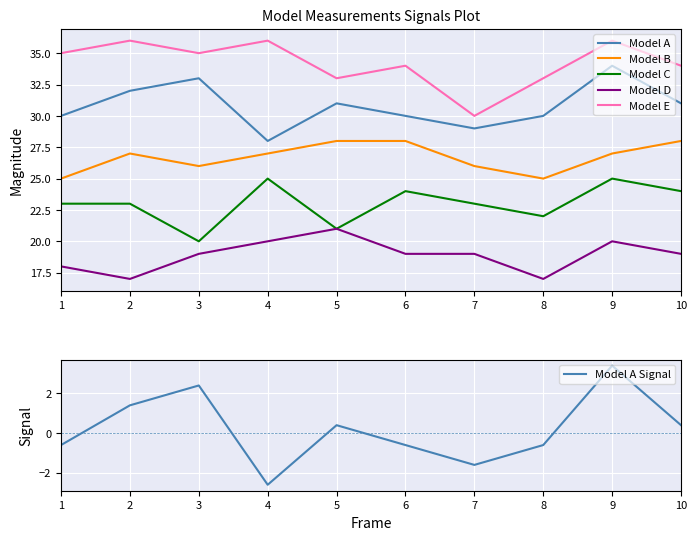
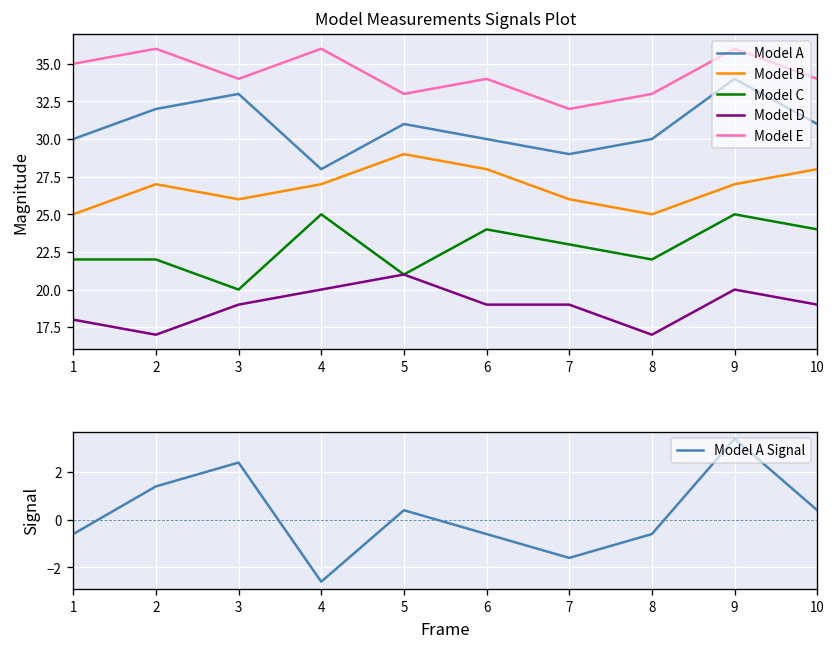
  {
    "Model Measurements Signals Plot": {
      "Model A": {
        "1": 30,
        "2": 32,
        "3": 33,
        "4": 28,
        "5": 31,
        "6": 30,
        "7": 29,
        "8": 30,
        "10": 31
      },
      "Model B": {
        "1": 25,
        "2": 27,
        "3": 26,
        "4": 27,
-       "5": 28,
+       "5": 29,
        "6": 28,
        "7": 26,
        "8": 25,
        "9": 27,
        "10": 28
      },
      "Model C": {
-       "1": 23,
-       "2": 23,
+       "1": 22,
+       "2": 22,
        "3": 20,
        "4": 25,
        "6": 24,
        "7": 23,
        "8": 22,
        "9": 25,
        "10": 24
      },
      "Model D": {
        "1": 18,
        "2": 17,
        "3": 19,
        "4": 20,
        "6": 19,
        "7": 19,
        "8": 17,
        "9": 20,
        "10": 19
      },
      "Model E": {
        "1": 35,
        "2": 36,
-       "3": 35,
+       "3": 34,
        "4": 36,
        "5": 33,
        "6": 34,
-       "7": 30,
+       "7": 32,
        "8": 33,
        "10": 34
      }
    }
  }
